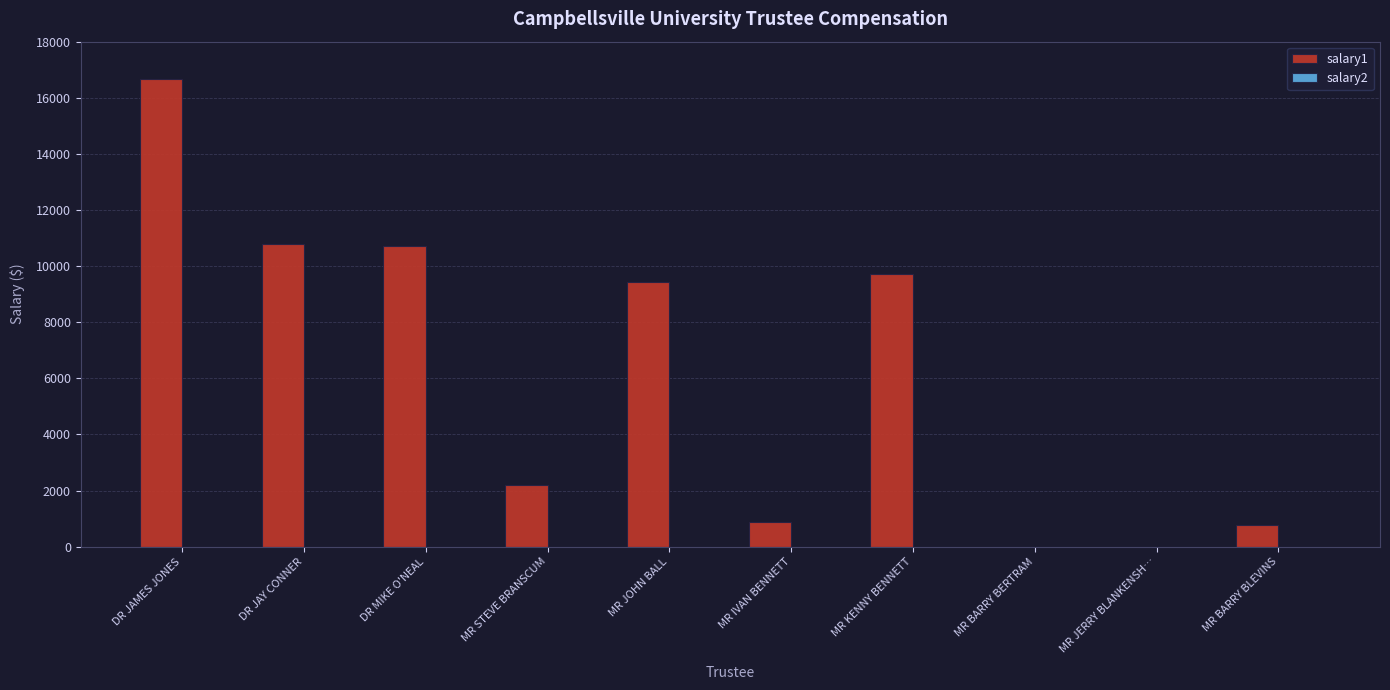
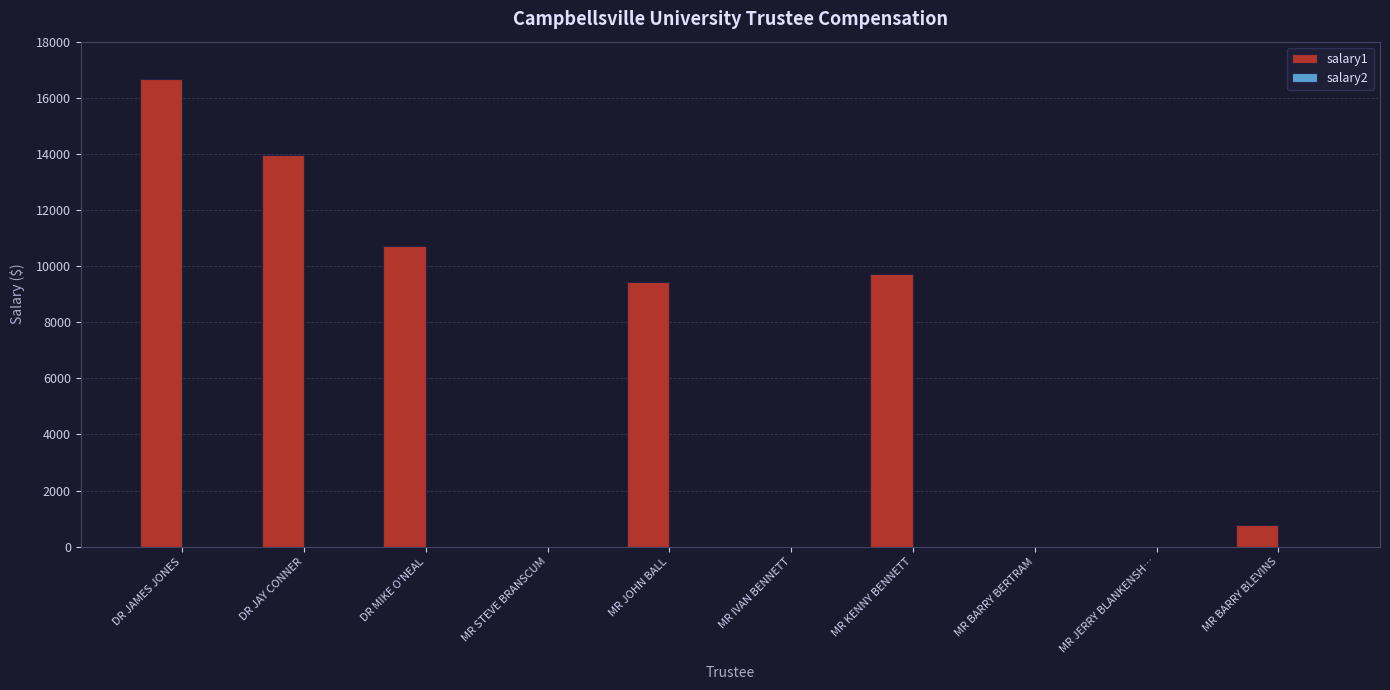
  {
    "salary1": {
      "DR JAMES JONES": 16700,
-     "DR JAY CONNER": 10800,
+     "DR JAY CONNER": 14000,
      "DR MIKE O'NEAL": 10700,
-     "MR STEVE BRANSCUM": 2200,
+     "MR STEVE BRANSCUM": 0,
      "MR JOHN BALL": 9400,
-     "MR IVAN BENNETT": 900,
+     "MR IVAN BENNETT": 0,
      "MR KENNY BENNETT": 9700,
      "MR BARRY BERTRAM": 0,
      "MR JERRY BLANKENSH…": 0,
      "MR BARRY BLEVINS": 800
    },
    "salary2": {
      "DR JAMES JONES": 0,
      "DR JAY CONNER": 0,
      "DR MIKE O'NEAL": 0,
      "MR STEVE BRANSCUM": 0,
      "MR JOHN BALL": 0,
      "MR IVAN BENNETT": 0,
      "MR KENNY BENNETT": 0,
      "MR BARRY BERTRAM": 0,
      "MR JERRY BLANKENSH…": 0,
      "MR BARRY BLEVINS": 0
    }
  }
